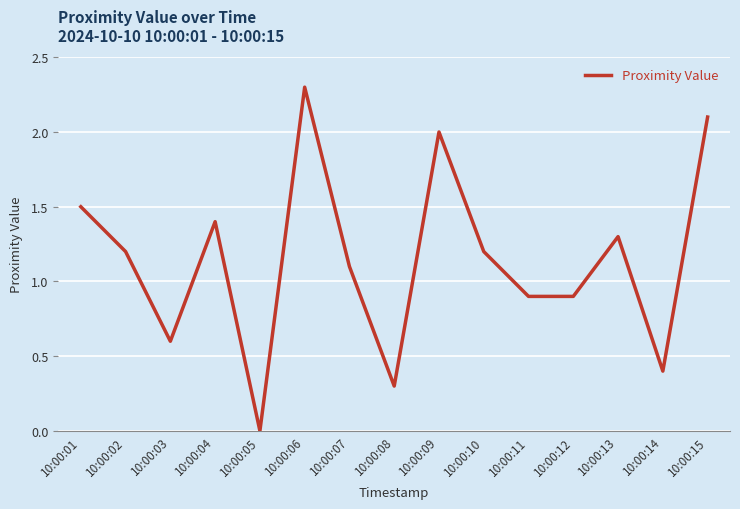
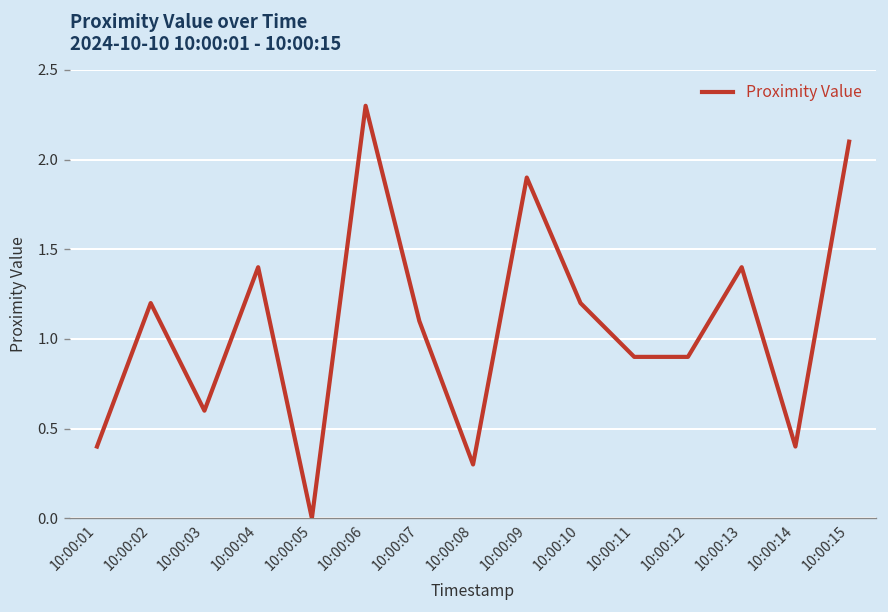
  {
-   "10:00:01": 1.5,
+   "10:00:01": 0.4,
    "10:00:02": 1.2,
    "10:00:03": 0.6,
    "10:00:04": 1.4,
    "10:00:05": 0.0,
    "10:00:06": 2.3,
    "10:00:07": 1.1,
    "10:00:08": 0.3,
-   "10:00:09": 2.0,
+   "10:00:09": 1.9,
    "10:00:10": 1.2,
    "10:00:11": 0.9,
    "10:00:12": 0.9,
-   "10:00:13": 1.3,
+   "10:00:13": 1.4,
    "10:00:14": 0.4,
    "10:00:15": 2.1
  }
